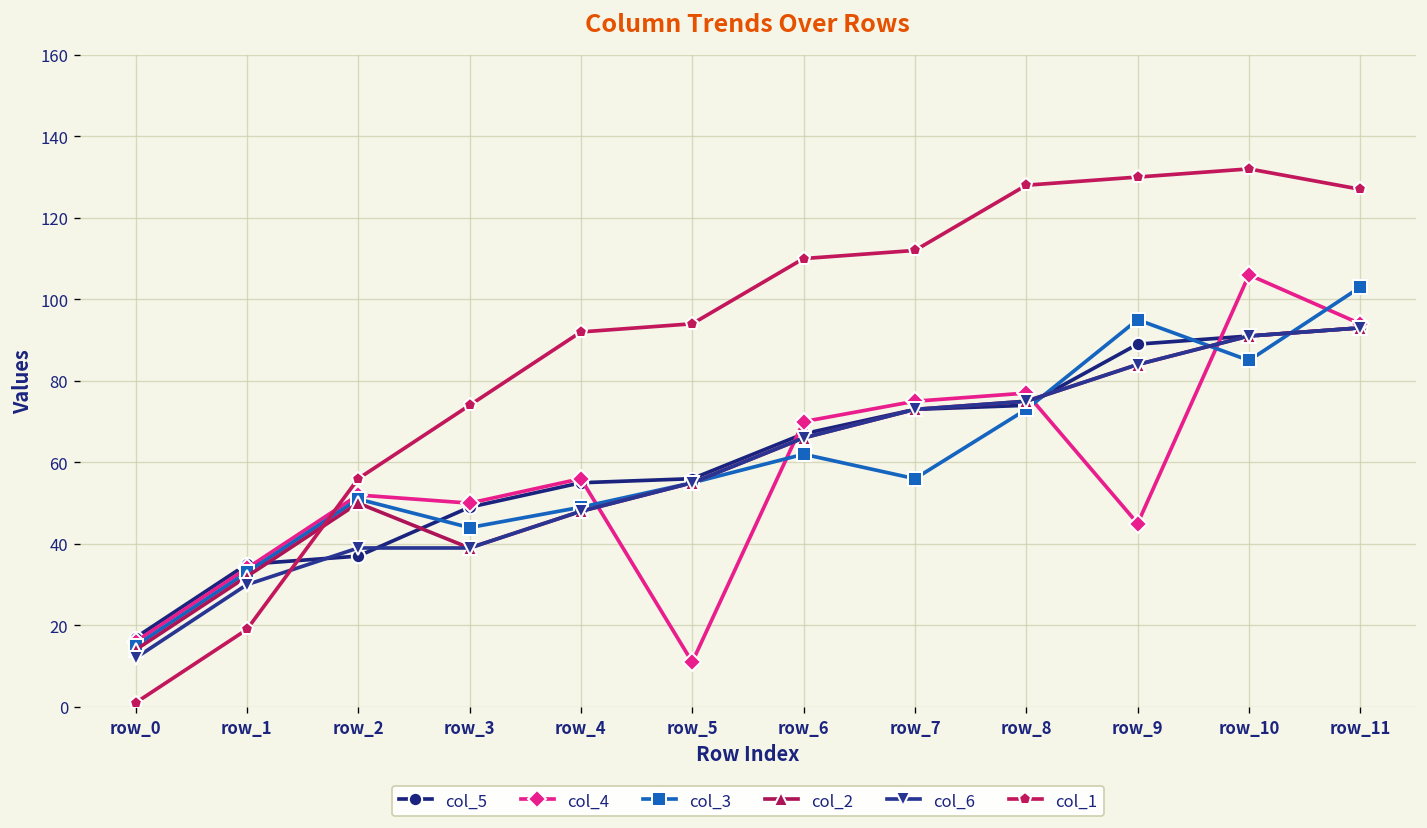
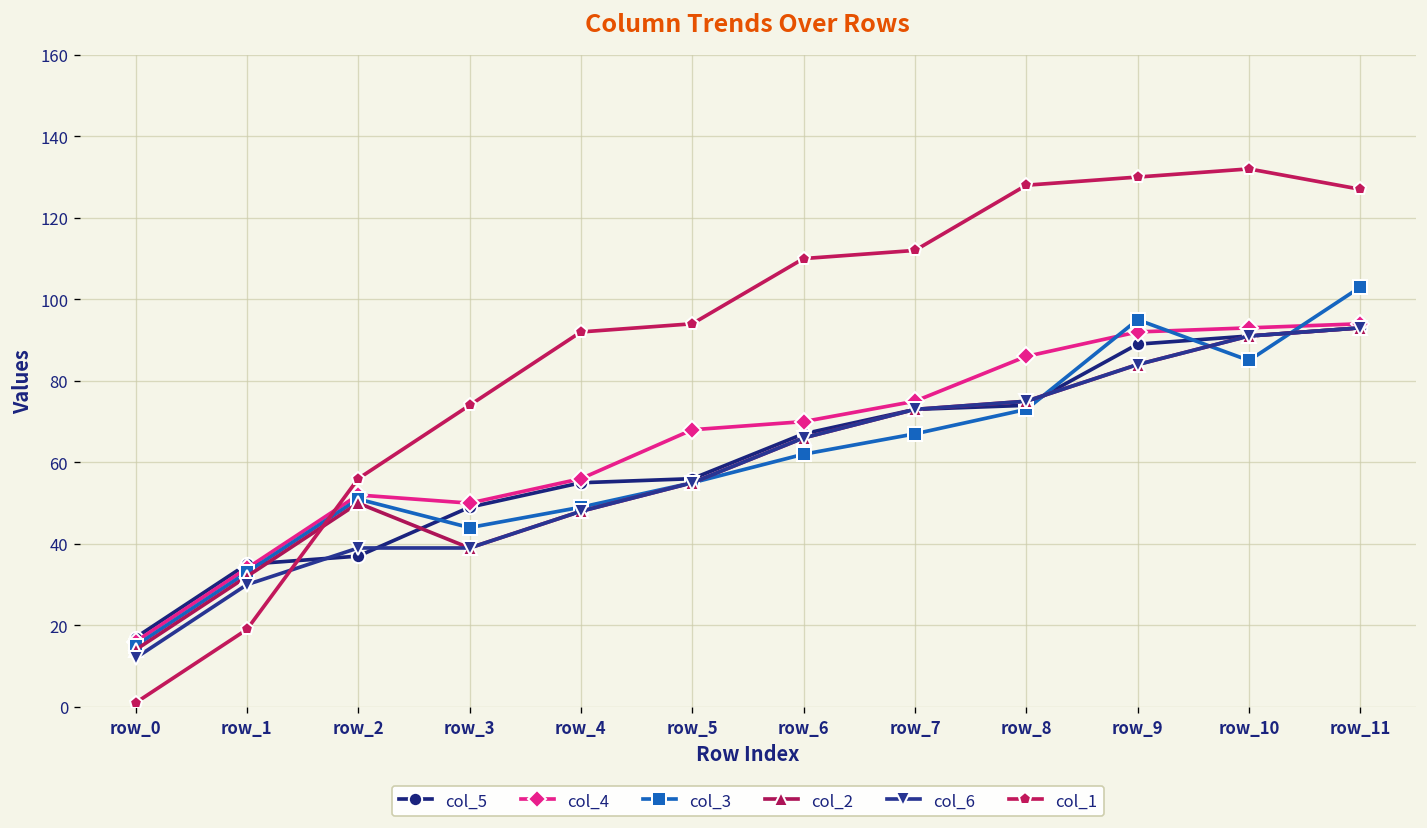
  {
    "col_4": {
      "row_0": 16,
      "row_1": 34,
      "row_2": 52,
      "row_3": 50,
      "row_4": 56,
-     "row_5": 11,
+     "row_5": 68,
      "row_6": 70,
      "row_7": 75,
-     "row_8": 77,
-     "row_9": 45,
-     "row_10": 106,
+     "row_8": 86,
+     "row_9": 92,
+     "row_10": 93,
      "row_11": 94
    },
    "col_3": {
      "row_0": 15,
      "row_1": 33,
      "row_2": 51,
      "row_3": 44,
      "row_4": 49,
      "row_6": 62,
-     "row_7": 56,
+     "row_7": 67,
      "row_8": 73,
      "row_9": 95,
      "row_10": 85,
      "row_11": 103
    }
  }
